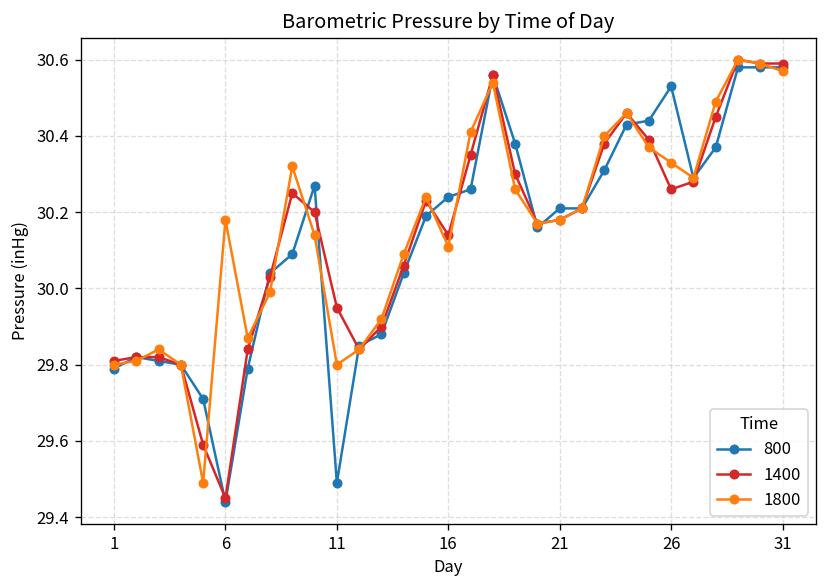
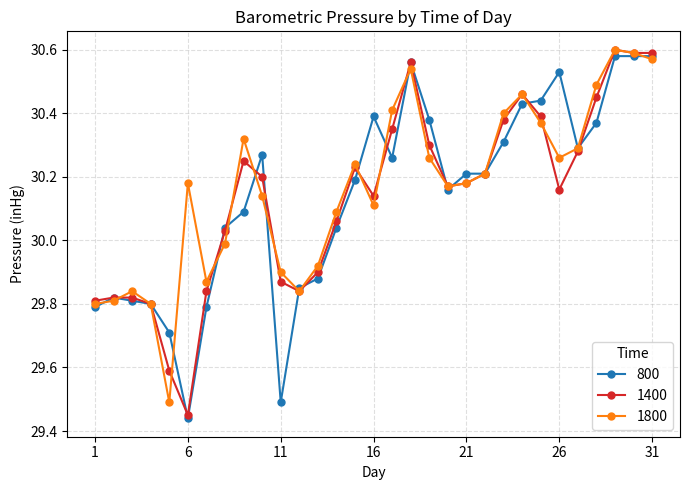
  {
    "800": {
      "1": 29.79,
      "6": 29.44,
      "11": 29.49,
-     "16": 30.24,
+     "16": 30.39,
      "21": 30.21,
      "26": 30.53,
      "31": 30.58
    },
    "1400": {
      "1": 29.81,
      "6": 29.45,
-     "11": 29.95,
+     "11": 29.87,
      "16": 30.14,
-     "26": 30.26,
+     "26": 30.16,
      "31": 30.59
    },
    "1800": {
      "1": 29.80,
      "6": 30.18,
-     "11": 29.8,
+     "11": 29.9,
      "16": 30.11,
-     "26": 30.33,
+     "26": 30.26,
      "31": 30.57
    }
  }
